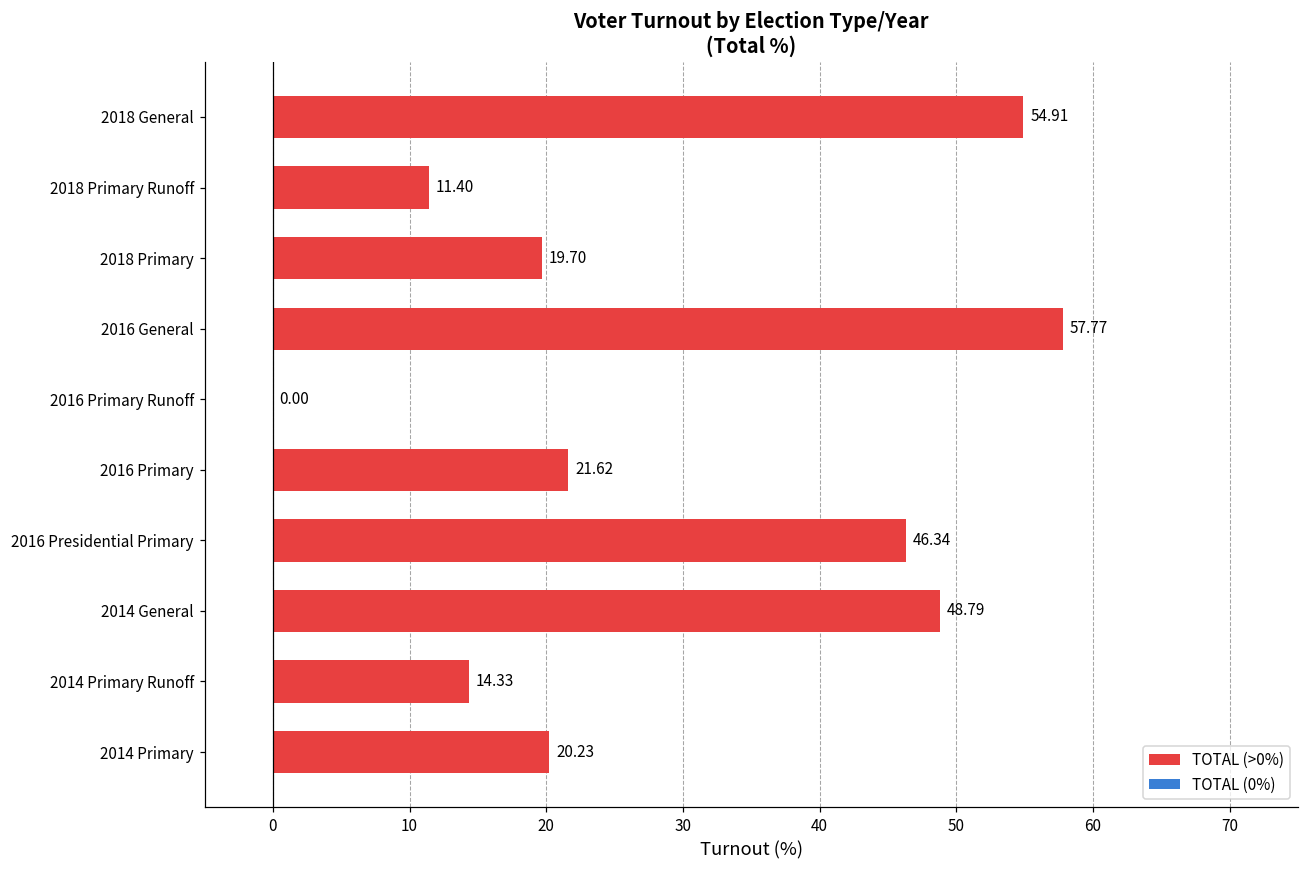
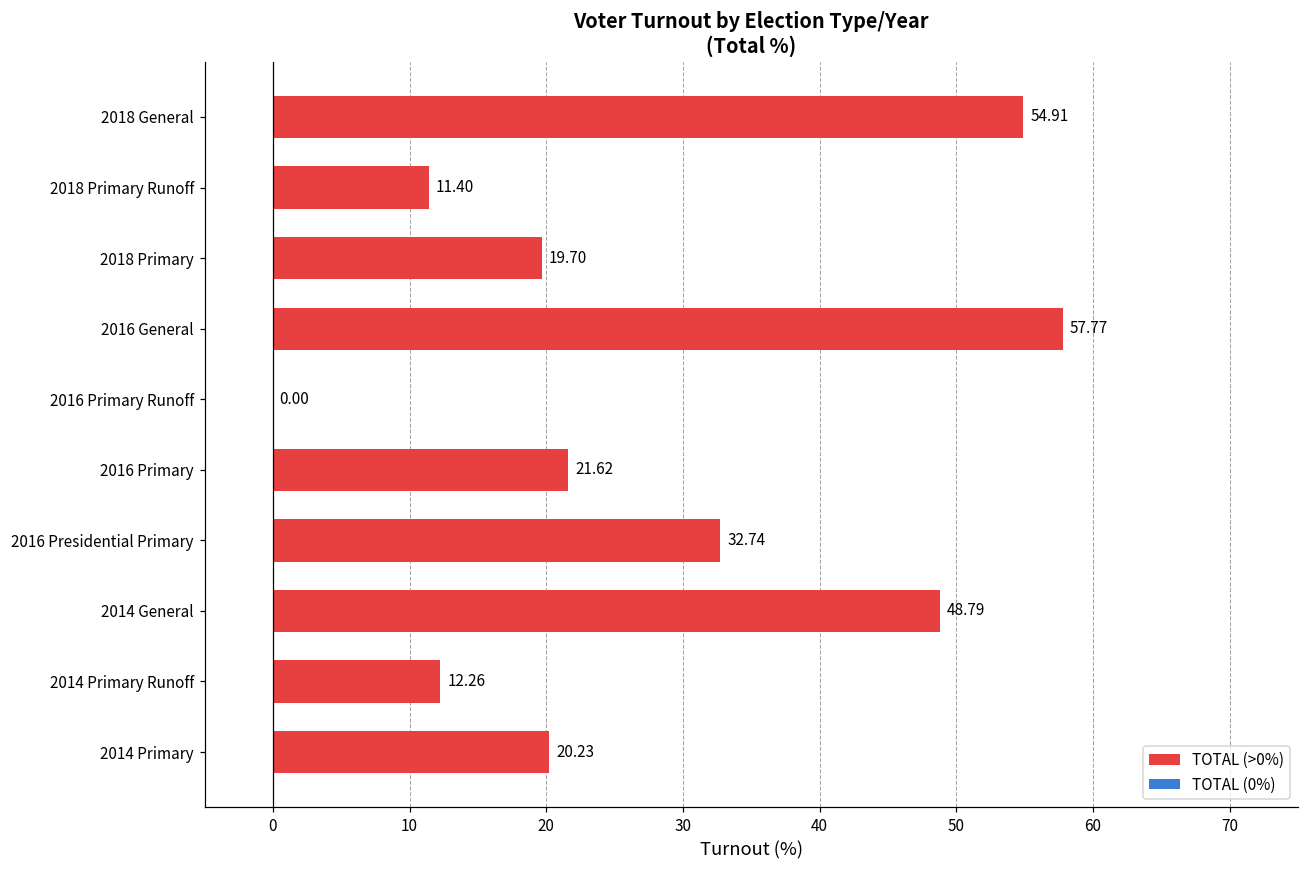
  {
    "2018 General": 54.91,
    "2018 Primary Runoff": 11.40,
    "2018 Primary": 19.70,
    "2016 General": 57.77,
    "2016 Primary Runoff": 0.00,
    "2016 Primary": 21.62,
-   "2016 Presidential Primary": 46.34,
+   "2016 Presidential Primary": 32.74,
    "2014 General": 48.79,
-   "2014 Primary Runoff": 14.33,
+   "2014 Primary Runoff": 12.26,
    "2014 Primary": 20.23
  }
